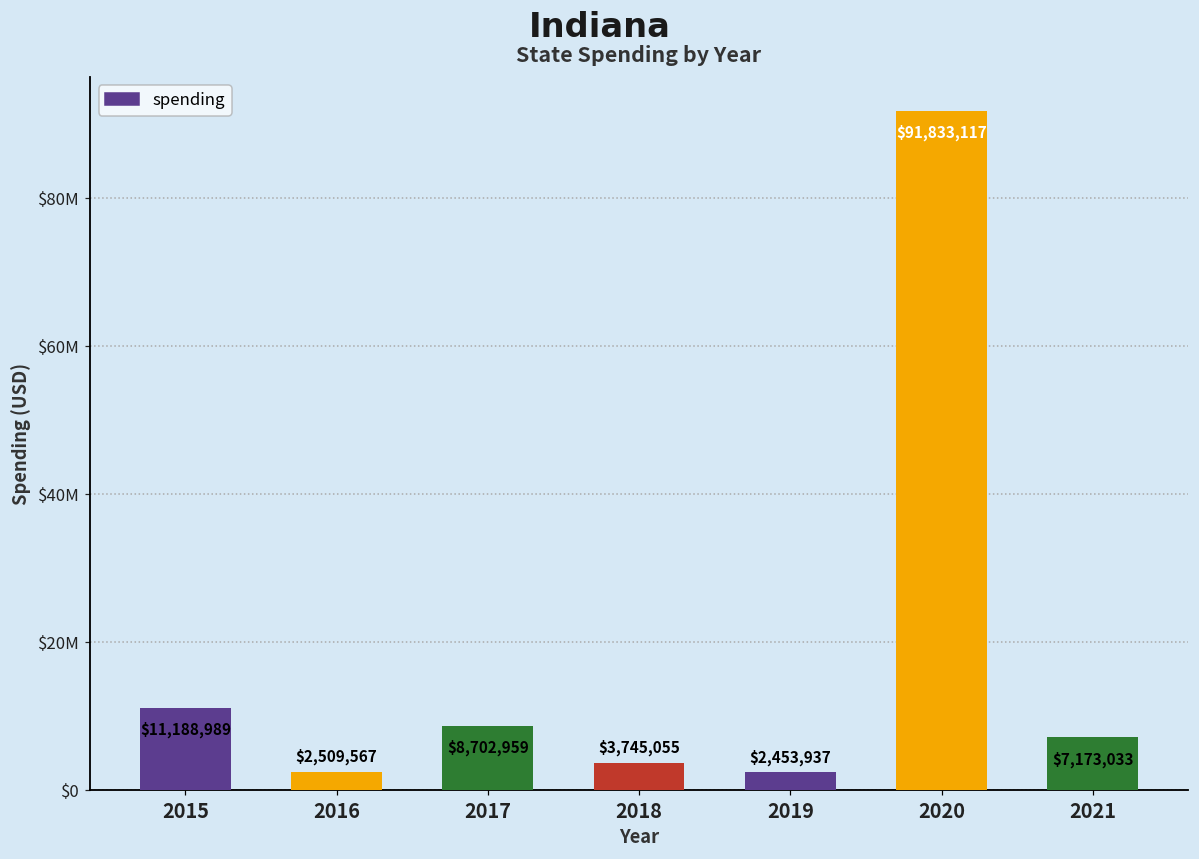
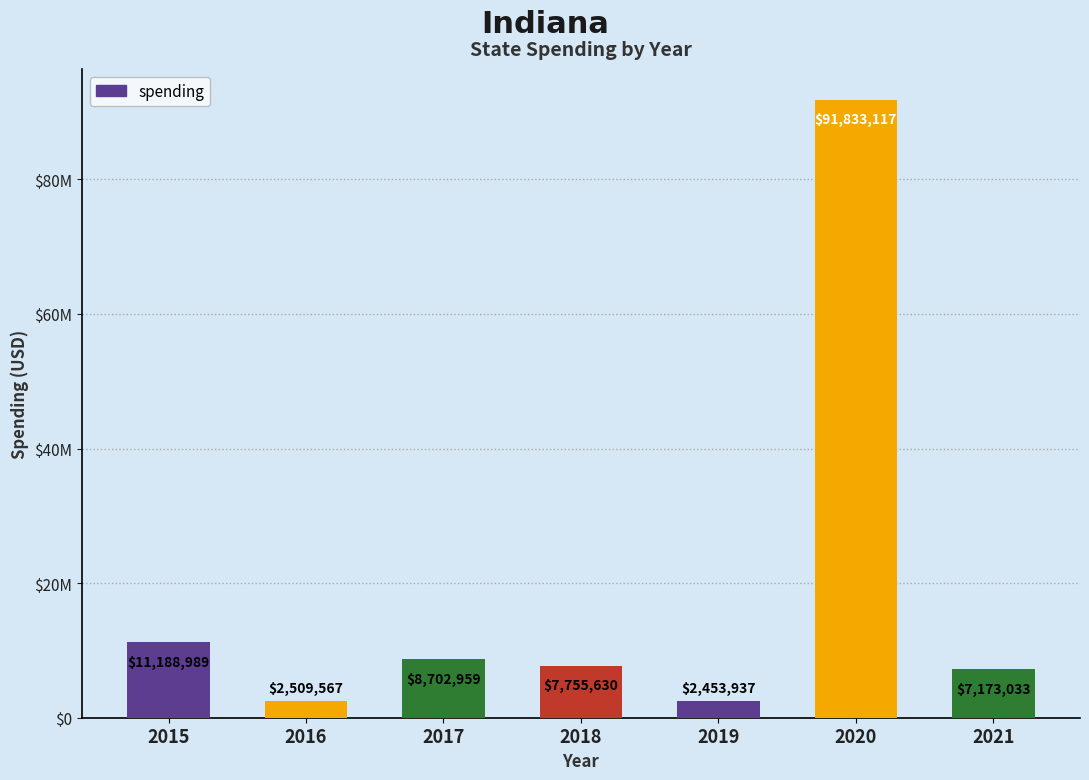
  {
    "2015": "$11,188,989",
    "2016": "$2,509,567",
    "2017": "$8,702,959",
-   "2018": "$3,745,055",
+   "2018": "$7,755,630",
    "2019": "$2,453,937",
    "2020": "$91,833,117",
    "2021": "$7,173,033"
  }
